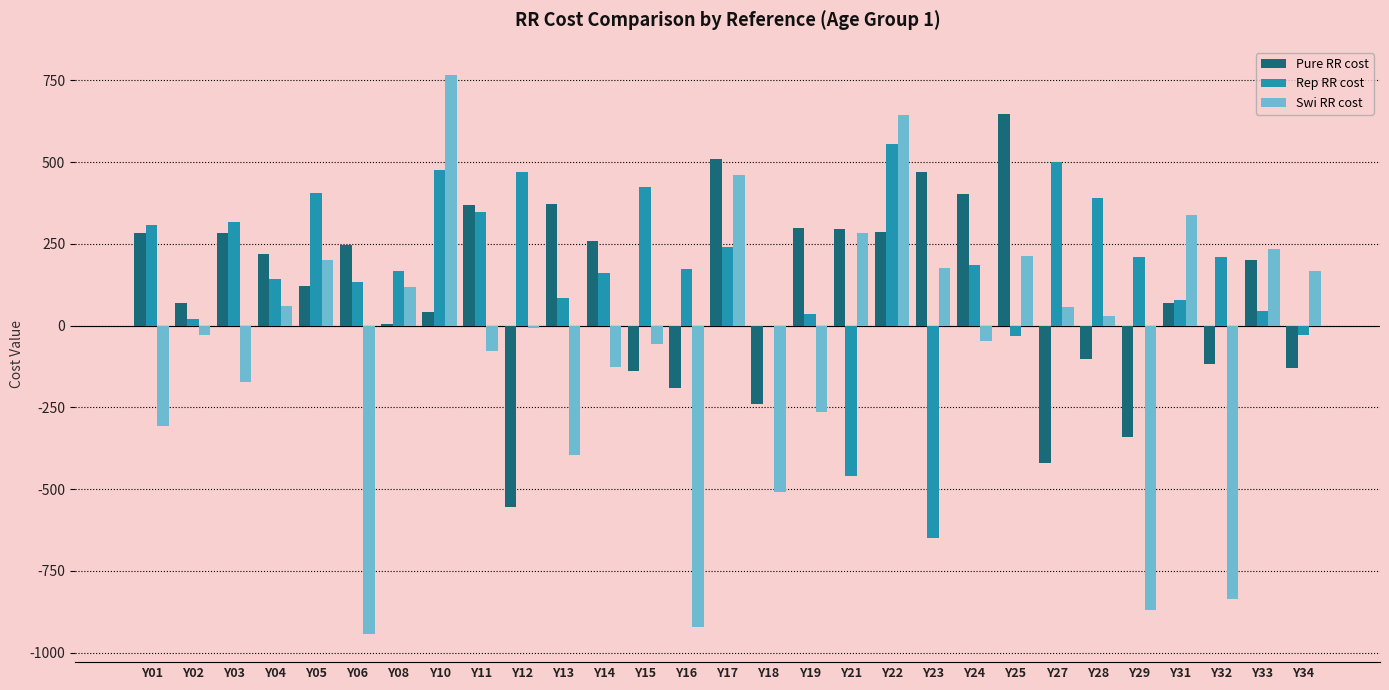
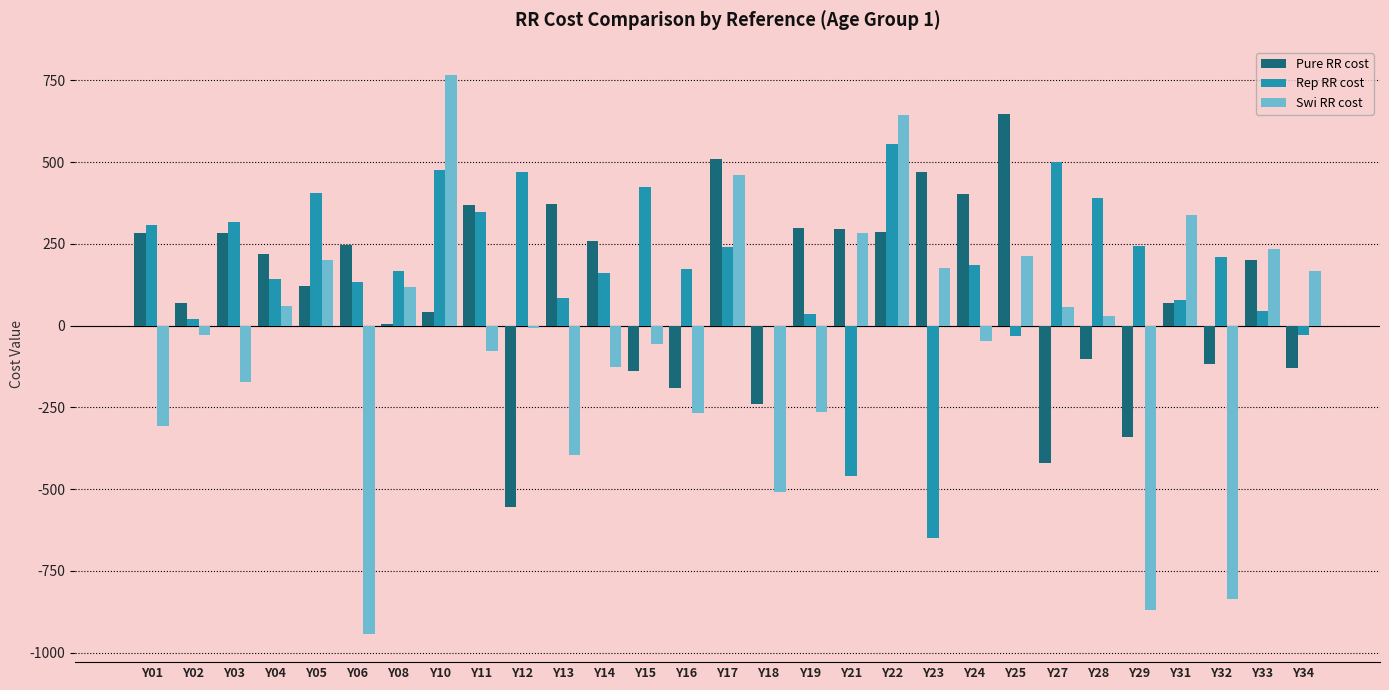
  {
    "Pure RR cost": {
      "Y01": 280,
      "Y02": 70,
      "Y03": 280,
      "Y04": 220,
      "Y05": 120,
      "Y06": 250,
      "Y10": 40,
      "Y11": 370,
      "Y12": -560,
      "Y13": 370,
      "Y14": 260,
      "Y15": -140,
      "Y16": -190,
      "Y17": 510,
      "Y18": -240,
      "Y19": 300,
      "Y21": 290,
      "Y22": 290,
      "Y23": 470,
      "Y24": 400,
      "Y25": 650,
      "Y27": -420,
      "Y28": -100,
      "Y29": -340,
      "Y31": 70,
      "Y32": -120,
      "Y33": 200,
      "Y34": -130
    },
    "Rep RR cost": {
      "Y01": 310,
      "Y02": 20,
      "Y03": 320,
      "Y04": 140,
      "Y05": 400,
      "Y06": 130,
      "Y08": 170,
      "Y10": 470,
      "Y11": 350,
      "Y12": 470,
      "Y13": 90,
      "Y14": 160,
      "Y15": 420,
      "Y16": 170,
      "Y17": 240,
      "Y19": 30,
      "Y21": -460,
      "Y22": 550,
      "Y23": -650,
      "Y24": 190,
      "Y25": -30,
      "Y27": 500,
      "Y28": 390,
-     "Y29": 210,
+     "Y29": 240,
      "Y31": 80,
      "Y32": 210,
      "Y33": 40,
      "Y34": -30
    },
    "Swi RR cost": {
      "Y01": -310,
      "Y02": -30,
      "Y03": -170,
      "Y04": 60,
      "Y05": 200,
      "Y06": -940,
      "Y08": 120,
      "Y10": 770,
      "Y11": -80,
      "Y13": -400,
      "Y14": -130,
      "Y15": -60,
-     "Y16": -920,
+     "Y16": -270,
      "Y17": 460,
      "Y18": -510,
      "Y19": -260,
      "Y21": 280,
      "Y22": 640,
      "Y23": 180,
      "Y24": -50,
      "Y25": 210,
      "Y27": 60,
      "Y28": 30,
      "Y29": -870,
      "Y31": 340,
      "Y32": -830,
      "Y33": 230,
      "Y34": 170
    }
  }
